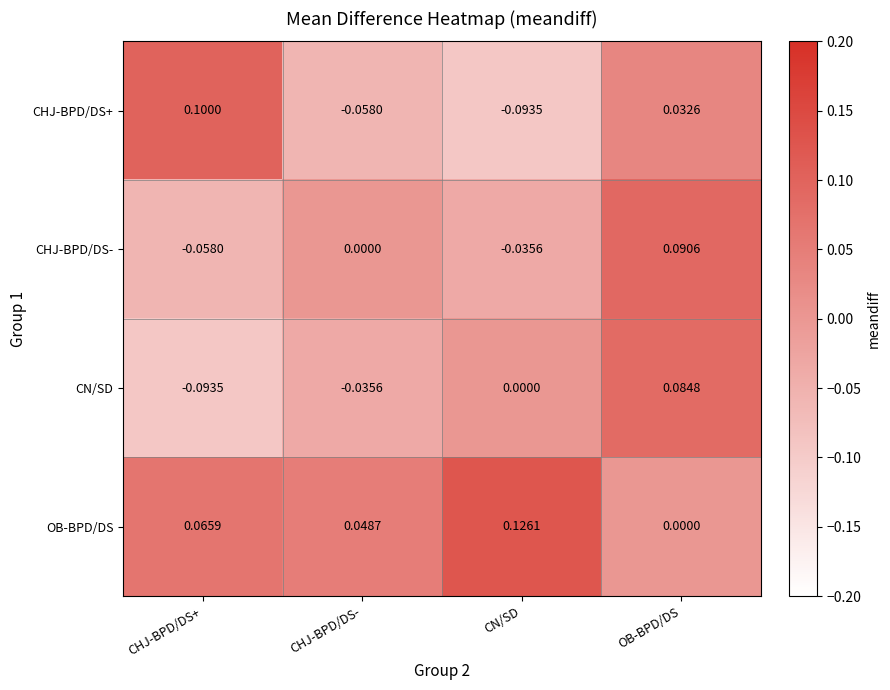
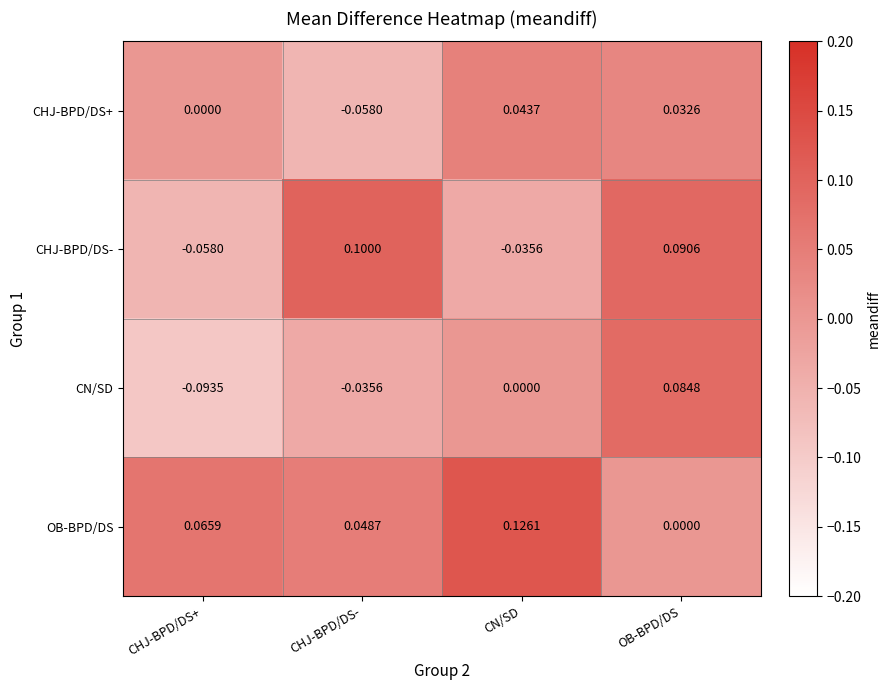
  {
    "CHJ-BPD/DS+": {
-     "CHJ-BPD/DS+": 0.1000,
+     "CHJ-BPD/DS+": 0.0000,
      "CHJ-BPD/DS-": -0.0580,
-     "CN/SD": -0.0935,
+     "CN/SD": 0.0437,
      "OB-BPD/DS": 0.0326
    },
    "CHJ-BPD/DS-": {
      "CHJ-BPD/DS+": -0.0580,
-     "CHJ-BPD/DS-": 0.0000,
+     "CHJ-BPD/DS-": 0.1000,
      "CN/SD": -0.0356,
      "OB-BPD/DS": 0.0906
    },
    "CN/SD": {
      "CHJ-BPD/DS+": -0.0935,
      "CHJ-BPD/DS-": -0.0356,
      "CN/SD": 0.0000,
      "OB-BPD/DS": 0.0848
    },
    "OB-BPD/DS": {
      "CHJ-BPD/DS+": 0.0659,
      "CHJ-BPD/DS-": 0.0487,
      "CN/SD": 0.1261,
      "OB-BPD/DS": 0.0000
    }
  }
